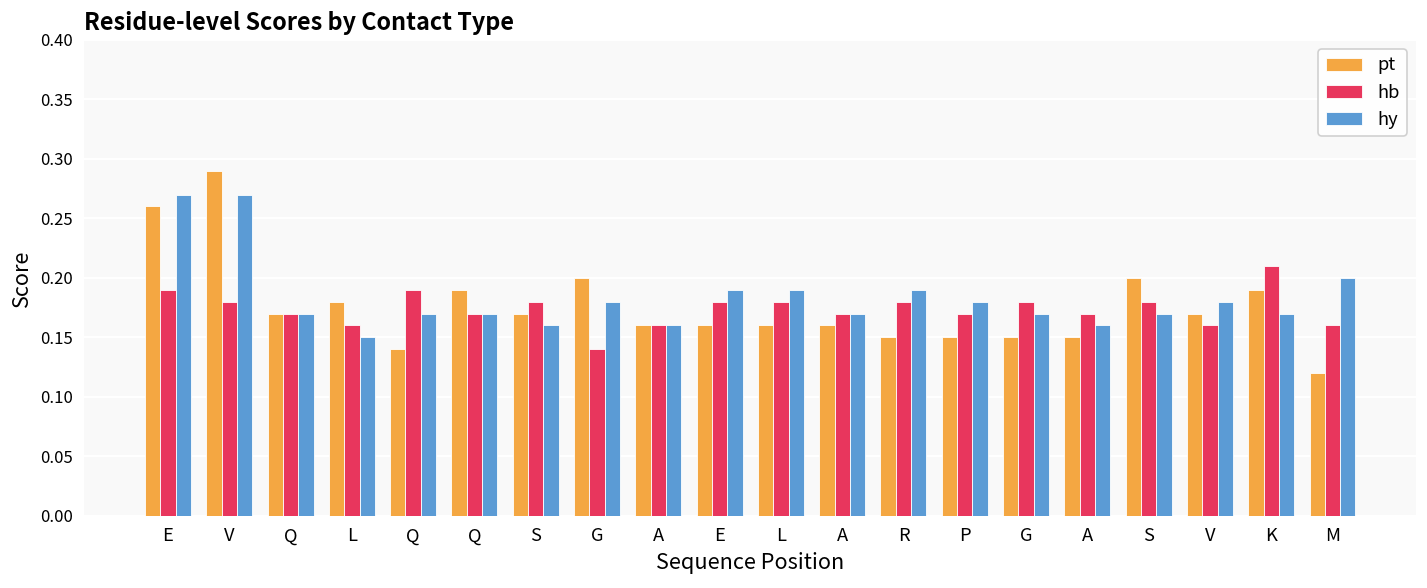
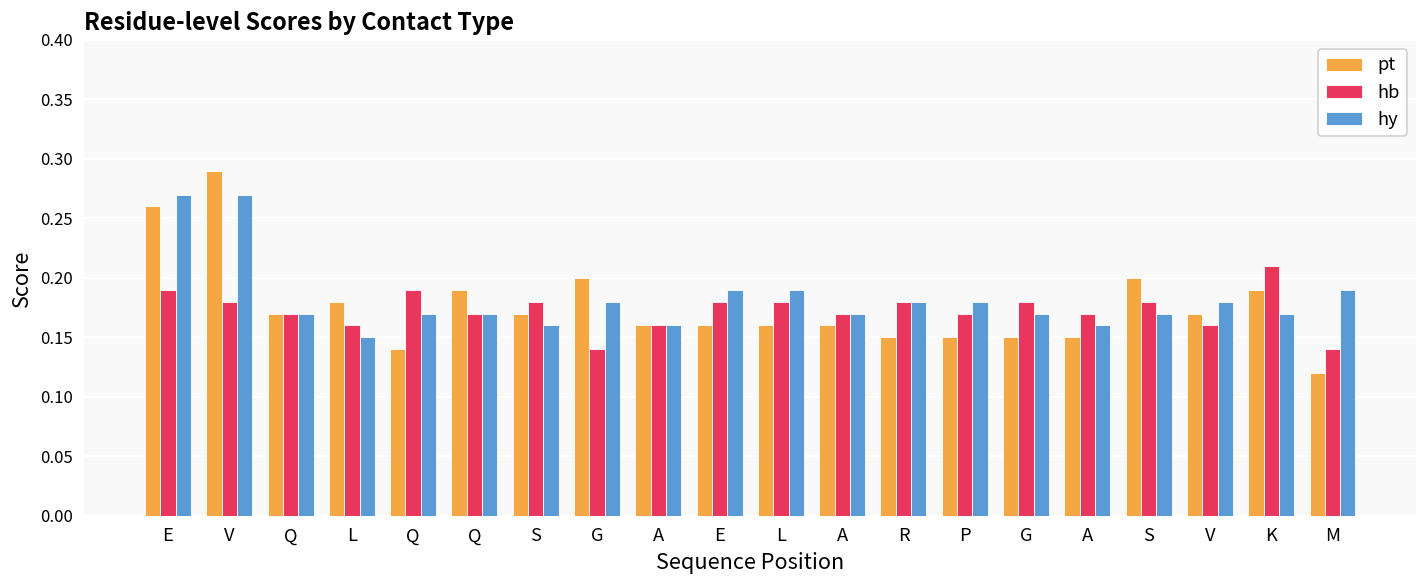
  {
    "pt": {
      "R": 0.15,
      "P": 0.15,
      "K": 0.19,
      "M": 0.12
    },
    "hb": {
      "R": 0.18,
      "P": 0.17,
      "K": 0.21,
-     "M": 0.16
+     "M": 0.14
    },
    "hy": {
-     "R": 0.19,
+     "R": 0.18,
      "P": 0.18,
      "K": 0.17,
-     "M": 0.20
+     "M": 0.19
    }
  }
